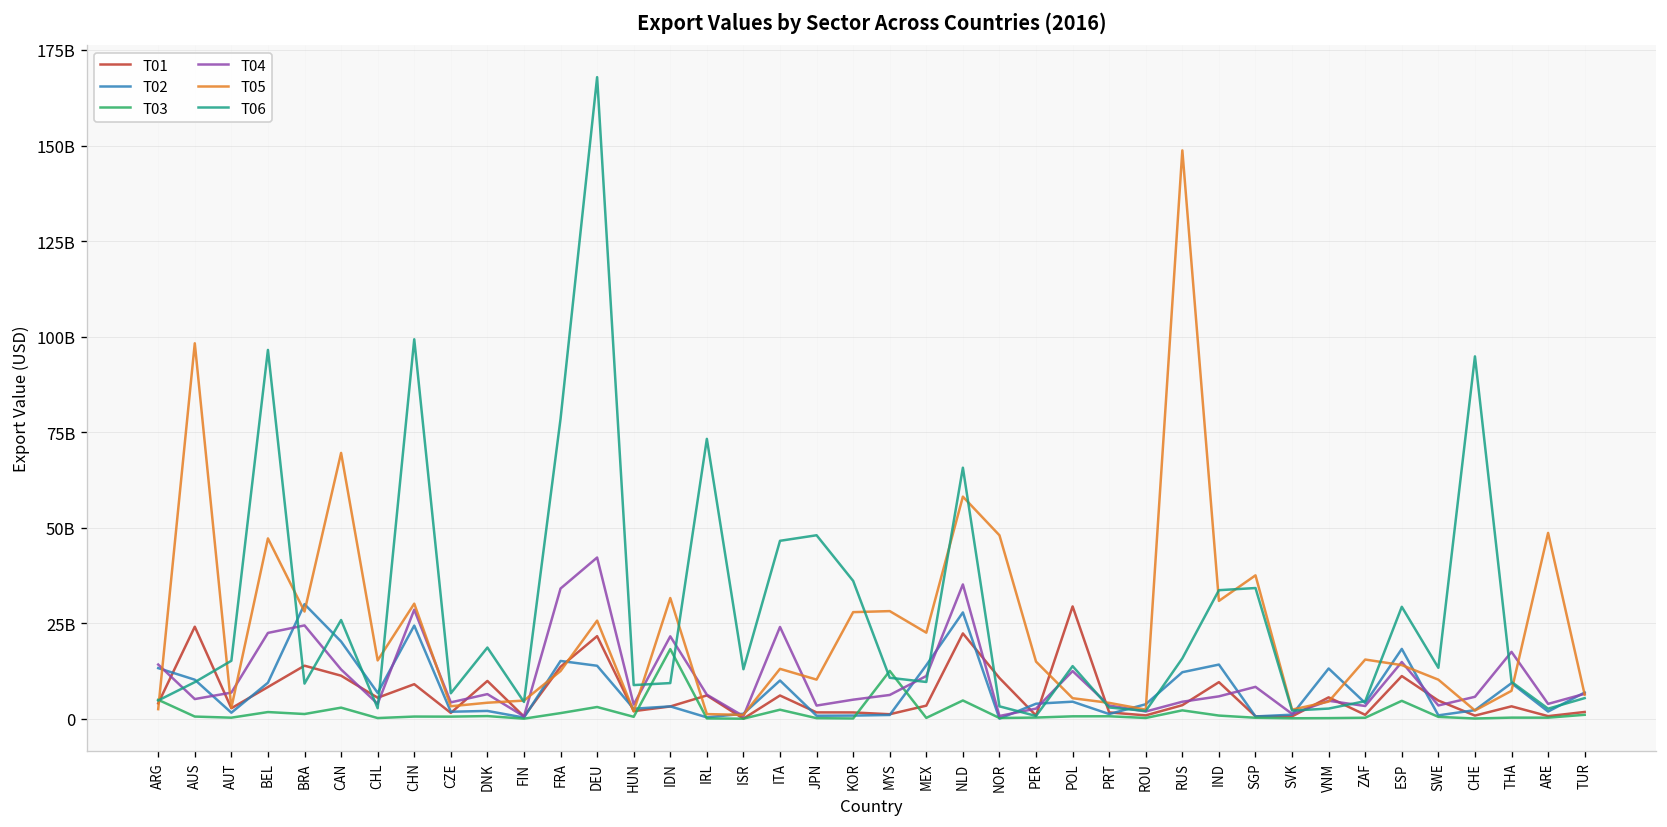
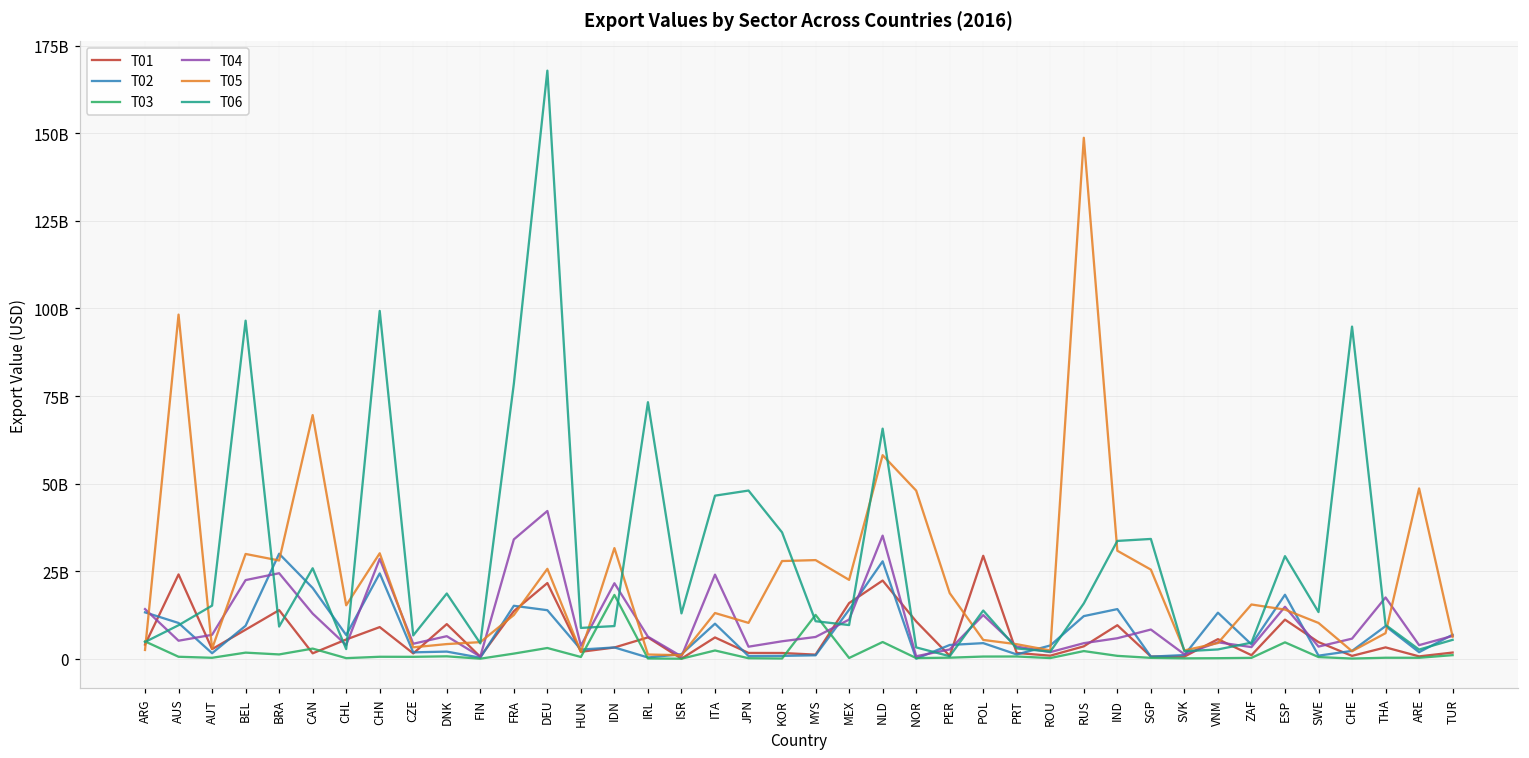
  {
    "T01": {
      "AUS": 24000000000,
      "BEL": 8000000000,
      "BRA": 14000000000,
-     "CAN": 11000000000,
+     "CAN": 2000000000,
      "CHL": 6000000000,
      "CHN": 9000000000,
      "DNK": 10000000000,
      "FRA": 14000000000,
      "DEU": 22000000000,
      "ITA": 6000000000,
      "JPN": 2000000000,
      "KOR": 2000000000,
-     "MEX": 3000000000,
+     "MEX": 16000000000,
      "NLD": 22000000000,
      "NOR": 11000000000,
      "POL": 29000000000,
      "RUS": 4000000000,
      "IND": 10000000000,
      "VNM": 6000000000,
      "ESP": 11000000000,
      "SWE": 5000000000,
      "THA": 3000000000
    },
    "T02": {
      "ARG": 13000000000,
      "AUT": 2000000000,
      "BEL": 9000000000,
      "BRA": 30000000000,
      "CAN": 20000000000,
      "CHL": 7000000000,
      "CHN": 24000000000,
      "DNK": 2000000000,
      "FRA": 15000000000,
      "DEU": 14000000000,
      "ITA": 10000000000,
      "MEX": 14000000000,
      "NLD": 28000000000,
      "PER": 4000000000,
      "POL": 4000000000,
      "ROU": 4000000000,
      "RUS": 12000000000,
      "IND": 14000000000,
      "VNM": 13000000000,
      "ESP": 18000000000
    },
    "T04": {
      "ARG": 14000000000,
      "AUS": 5000000000,
      "AUT": 7000000000,
      "BEL": 22000000000,
      "BRA": 24000000000,
      "CAN": 13000000000,
      "CHL": 4000000000,
      "CHN": 29000000000,
      "CZE": 4000000000,
      "DNK": 6000000000,
      "FRA": 34000000000,
      "DEU": 42000000000,
      "HUN": 4000000000,
      "IDN": 22000000000,
      "ITA": 24000000000,
      "JPN": 3000000000,
      "KOR": 5000000000,
      "MYS": 6000000000,
      "MEX": 11000000000,
      "NLD": 35000000000,
      "PER": 3000000000,
      "POL": 12000000000,
      "RUS": 4000000000,
      "IND": 6000000000,
      "SGP": 8000000000,
      "ESP": 15000000000,
      "SWE": 3000000000,
      "CHE": 6000000000,
      "THA": 18000000000,
      "ARE": 4000000000
    },
    "T05": {
      "ARG": 3000000000,
      "AUS": 98000000000,
-     "BEL": 47000000000,
+     "BEL": 30000000000,
      "BRA": 28000000000,
      "CAN": 70000000000,
      "CHL": 15000000000,
      "CHN": 30000000000,
      "CZE": 3000000000,
      "DNK": 4000000000,
      "FRA": 12000000000,
      "DEU": 26000000000,
      "IDN": 32000000000,
      "IRL": 1000000000,
      "ITA": 13000000000,
      "JPN": 10000000000,
      "KOR": 28000000000,
      "MYS": 28000000000,
      "MEX": 23000000000,
      "NLD": 58000000000,
      "NOR": 48000000000,
-     "PER": 15000000000,
+     "PER": 19000000000,
      "POL": 5000000000,
      "RUS": 149000000000,
      "IND": 31000000000,
-     "SGP": 38000000000,
+     "SGP": 25000000000,
      "ZAF": 16000000000,
      "ESP": 14000000000,
      "SWE": 10000000000,
      "THA": 7000000000,
      "ARE": 49000000000
    }
  }
